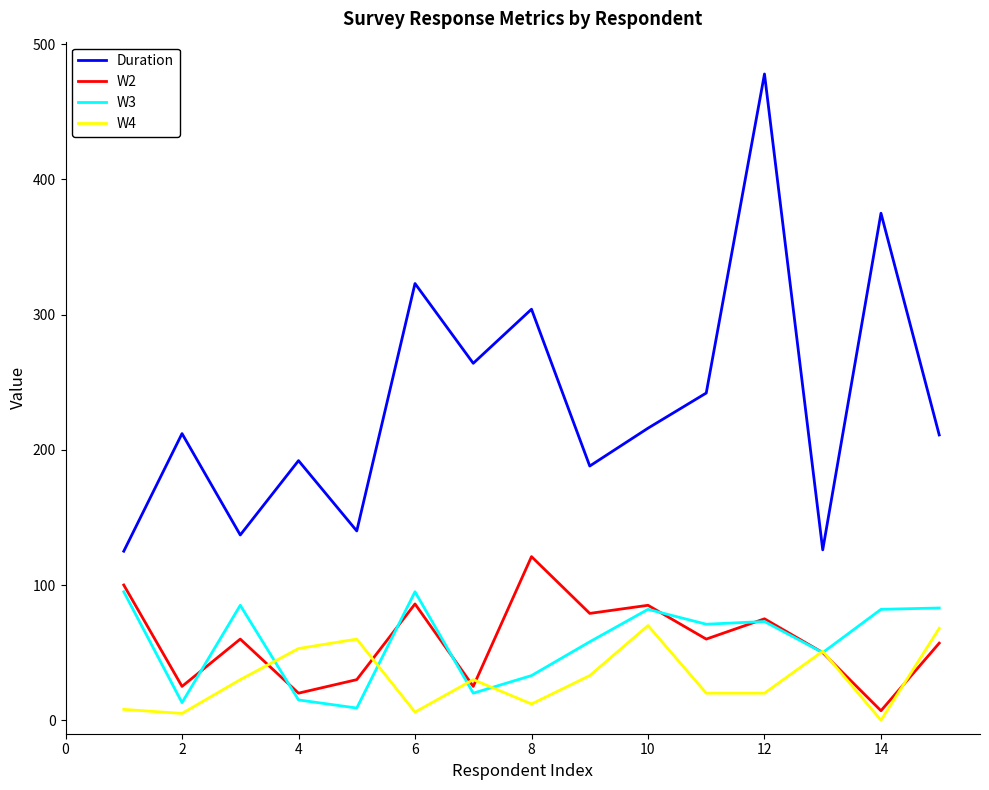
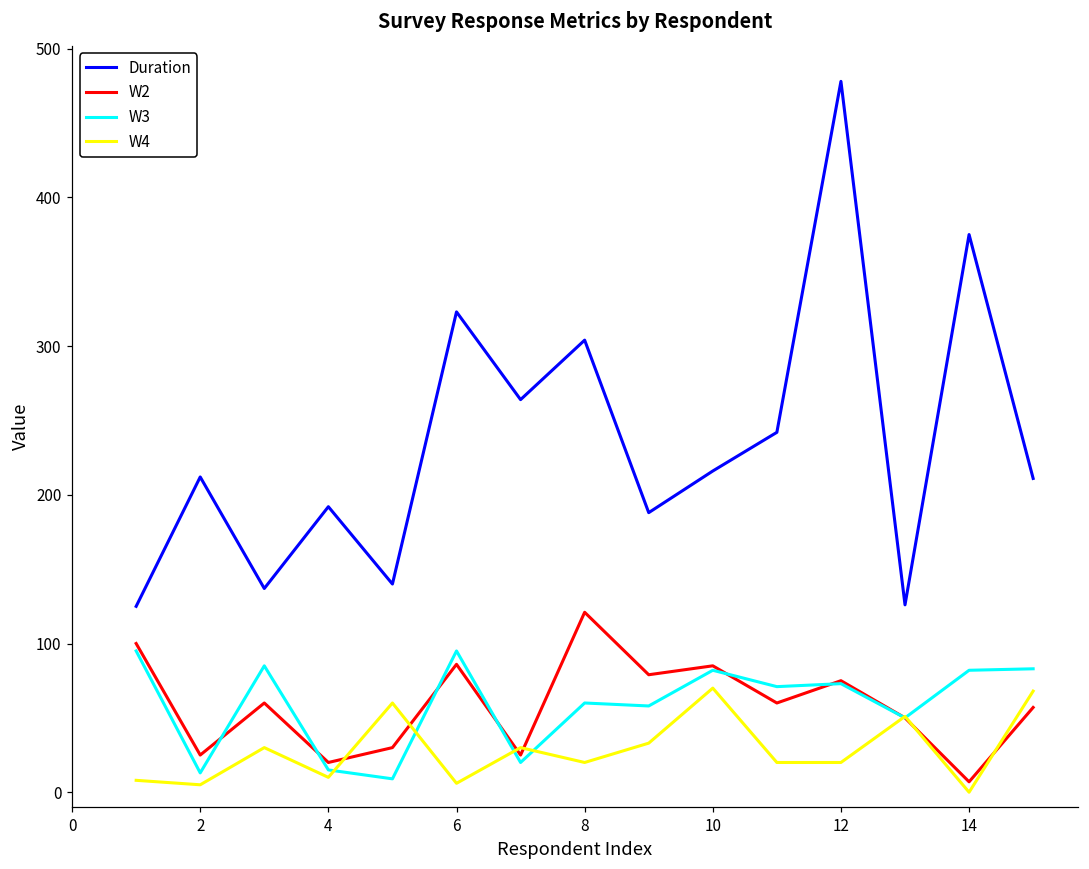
  {
    "Duration": {
      "2": 212,
      "4": 192,
      "6": 323,
      "8": 304,
      "10": 216,
      "12": 478,
      "14": 375
    },
    "W2": {
      "2": 25,
      "4": 20,
      "6": 86,
      "8": 121,
      "10": 85,
      "12": 75,
      "14": 7
    },
    "W3": {
      "2": 13,
      "4": 15,
      "6": 95,
-     "8": 33,
+     "8": 60,
      "10": 82,
      "12": 73,
      "14": 82
    },
    "W4": {
      "2": 5,
-     "4": 53,
+     "4": 10,
      "6": 6,
-     "8": 12,
+     "8": 20,
      "10": 70,
      "12": 20,
      "14": 0
    }
  }
